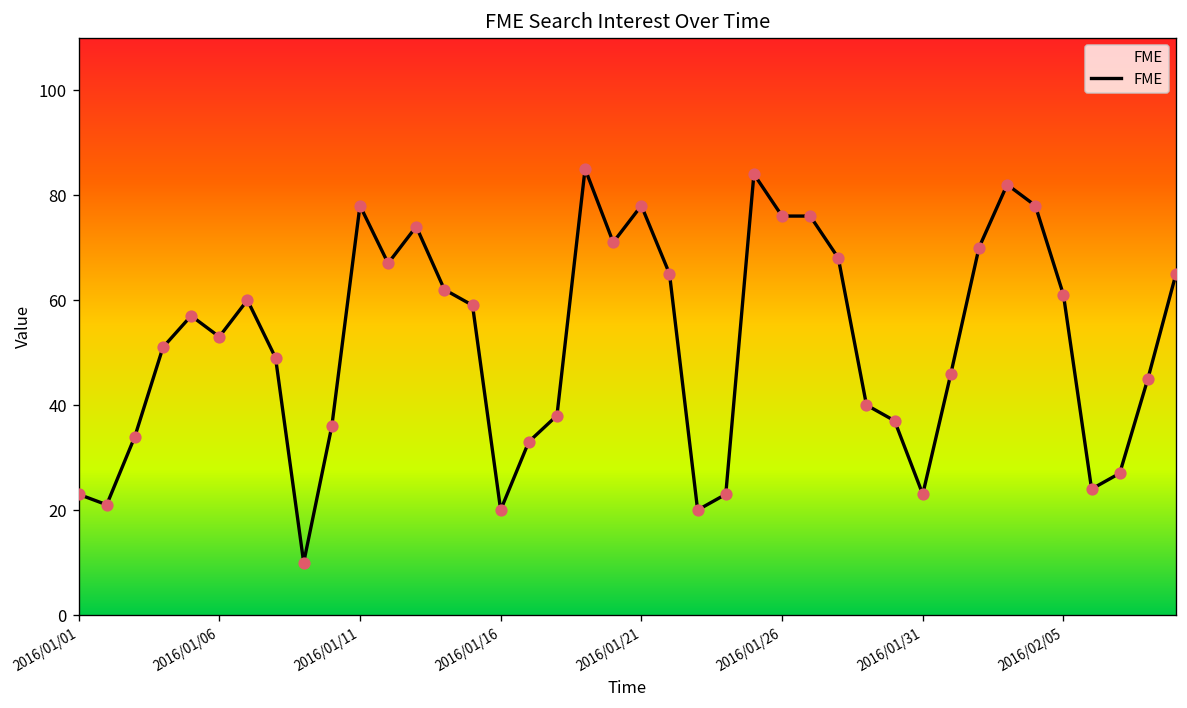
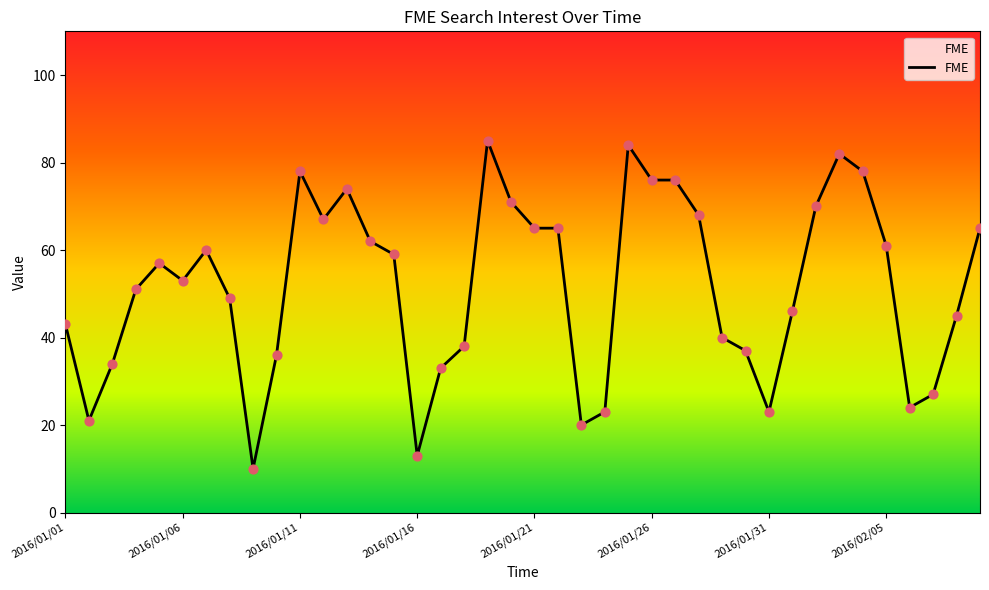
  {
-   "2016/01/01": 23,
+   "2016/01/01": 43,
    "2016/01/06": 53,
    "2016/01/11": 78,
-   "2016/01/16": 20,
-   "2016/01/21": 78,
+   "2016/01/16": 13,
+   "2016/01/21": 65,
    "2016/01/26": 76,
    "2016/01/31": 23,
    "2016/02/05": 61
  }
